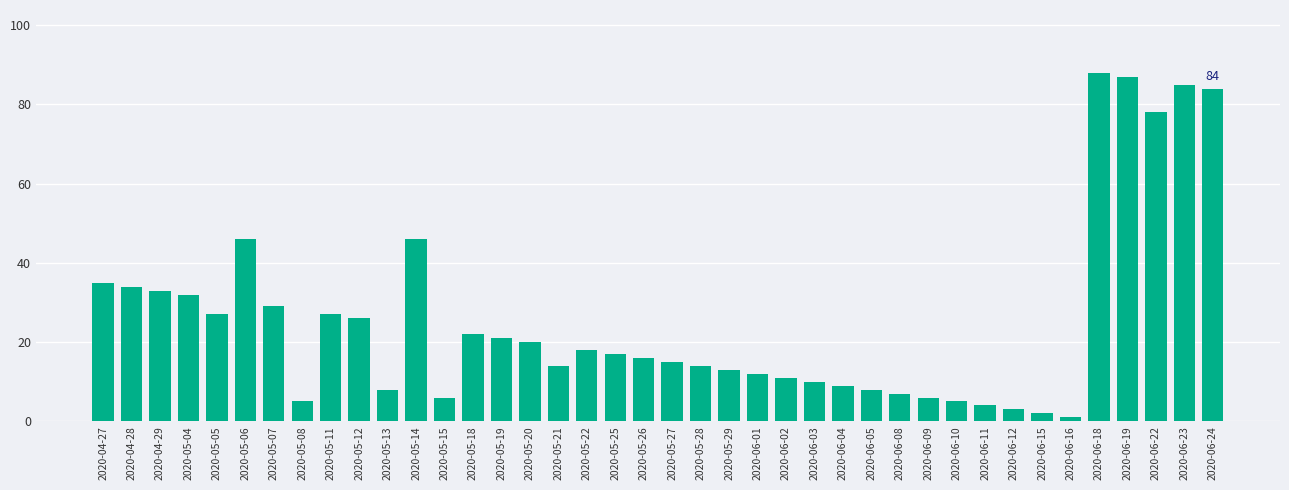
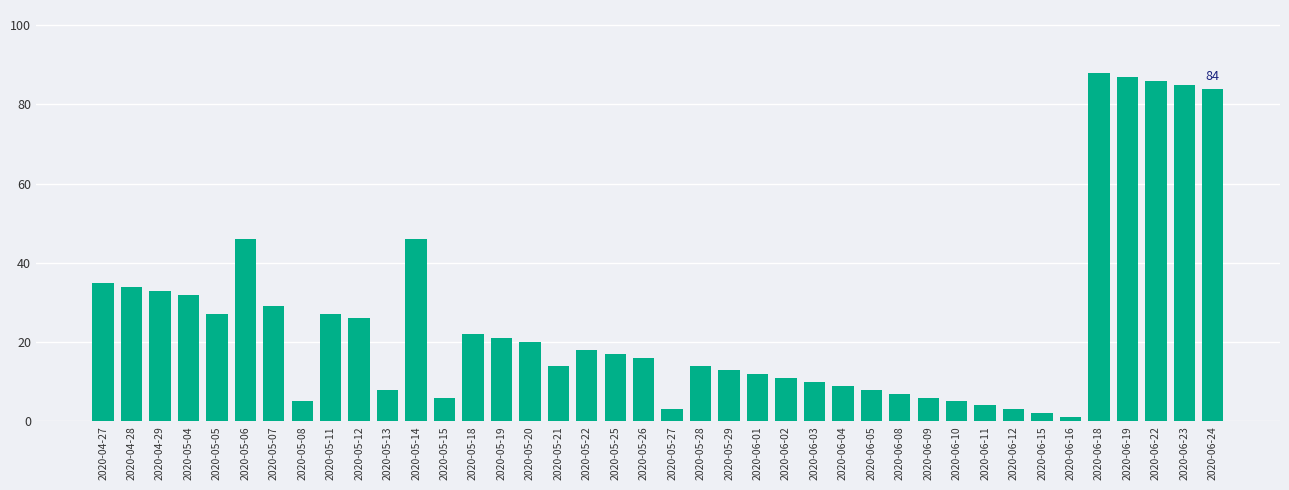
  {
    "2020-04-27": 35,
    "2020-04-28": 34,
    "2020-04-29": 33,
    "2020-05-04": 32,
    "2020-05-05": 27,
    "2020-05-06": 46,
    "2020-05-07": 29,
    "2020-05-08": 5,
    "2020-05-11": 27,
    "2020-05-12": 26,
    "2020-05-13": 8,
    "2020-05-14": 46,
    "2020-05-15": 6,
    "2020-05-18": 22,
    "2020-05-19": 21,
    "2020-05-20": 20,
    "2020-05-21": 14,
    "2020-05-22": 18,
    "2020-05-25": 17,
    "2020-05-26": 16,
-   "2020-05-27": 15,
+   "2020-05-27": 3,
    "2020-05-28": 14,
    "2020-05-29": 13,
    "2020-06-01": 12,
    "2020-06-02": 11,
    "2020-06-03": 10,
    "2020-06-04": 9,
    "2020-06-05": 8,
    "2020-06-08": 7,
    "2020-06-09": 6,
    "2020-06-10": 5,
    "2020-06-11": 4,
    "2020-06-12": 3,
    "2020-06-15": 2,
    "2020-06-16": 1,
    "2020-06-18": 88,
    "2020-06-19": 87,
-   "2020-06-22": 78,
+   "2020-06-22": 86,
    "2020-06-23": 85
  }
